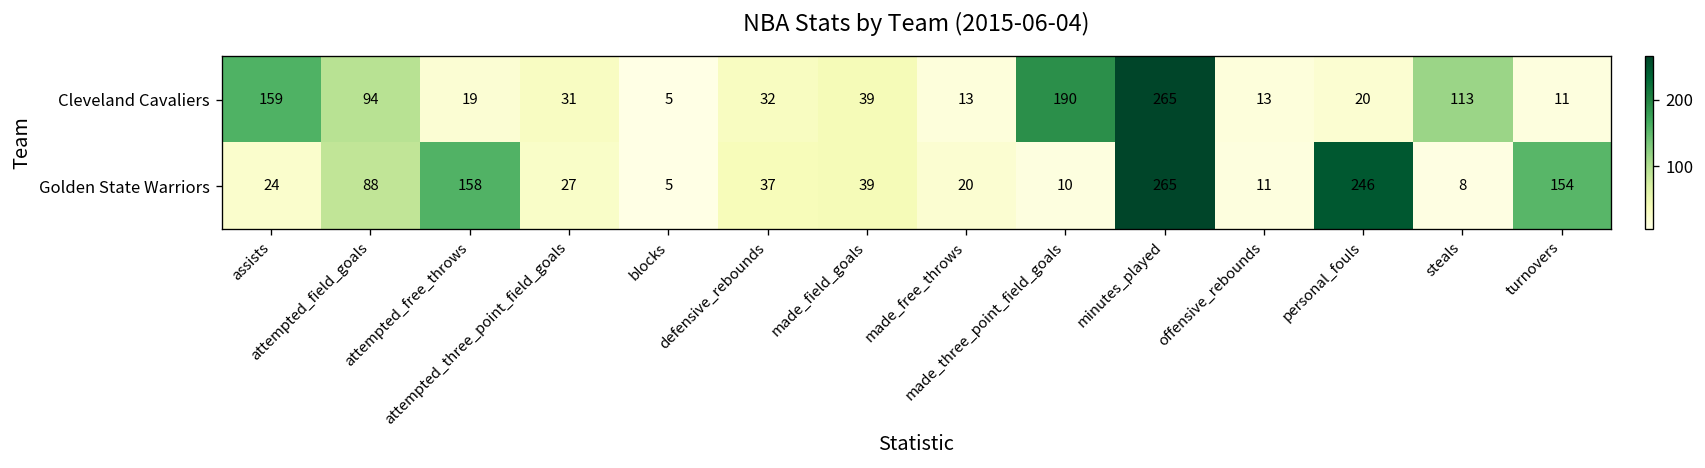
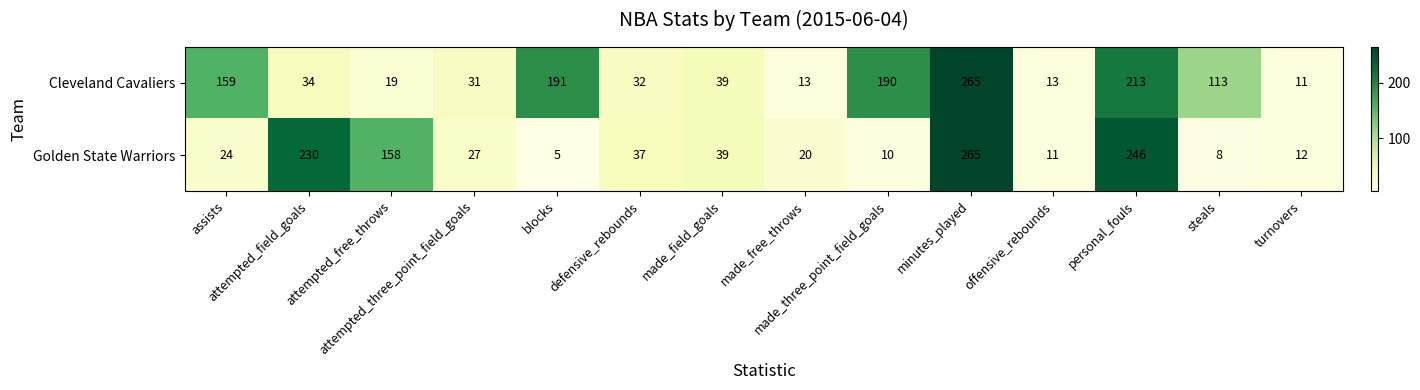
  {
    "Cleveland Cavaliers": {
      "assists": 159,
-     "attempted_field_goals": 94,
+     "attempted_field_goals": 34,
      "attempted_free_throws": 19,
      "attempted_three_point_field_goals": 31,
-     "blocks": 5,
+     "blocks": 191,
      "defensive_rebounds": 32,
      "made_field_goals": 39,
      "made_free_throws": 13,
      "made_three_point_field_goals": 190,
      "minutes_played": 265,
      "offensive_rebounds": 13,
-     "personal_fouls": 20,
+     "personal_fouls": 213,
      "steals": 113,
      "turnovers": 11
    },
    "Golden State Warriors": {
      "assists": 24,
-     "attempted_field_goals": 88,
+     "attempted_field_goals": 230,
      "attempted_free_throws": 158,
      "attempted_three_point_field_goals": 27,
      "blocks": 5,
      "defensive_rebounds": 37,
      "made_field_goals": 39,
      "made_free_throws": 20,
      "made_three_point_field_goals": 10,
      "minutes_played": 265,
      "offensive_rebounds": 11,
      "personal_fouls": 246,
      "steals": 8,
-     "turnovers": 154
+     "turnovers": 12
    }
  }
